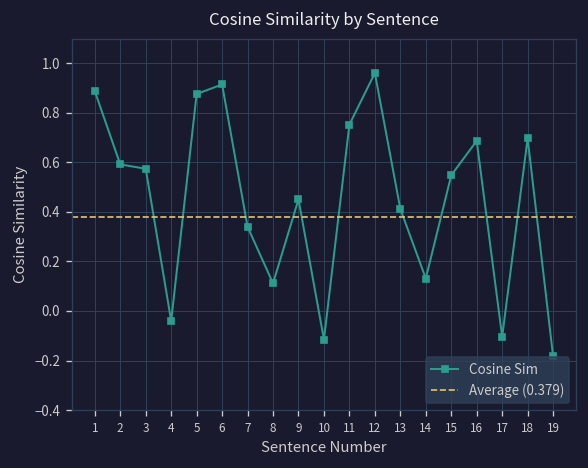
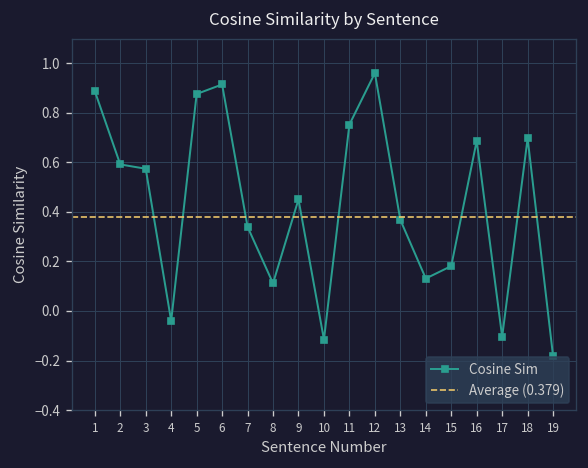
  {
    "1": 0.89,
    "2": 0.59,
    "3": 0.57,
    "4": -0.04,
    "5": 0.88,
    "6": 0.91,
    "7": 0.34,
    "8": 0.11,
    "9": 0.45,
    "10": -0.12,
    "11": 0.75,
    "12": 0.96,
-   "13": 0.41,
+   "13": 0.37,
    "14": 0.13,
-   "15": 0.55,
+   "15": 0.18,
    "16": 0.69,
    "17": -0.10,
    "18": 0.70,
    "19": -0.18
  }
